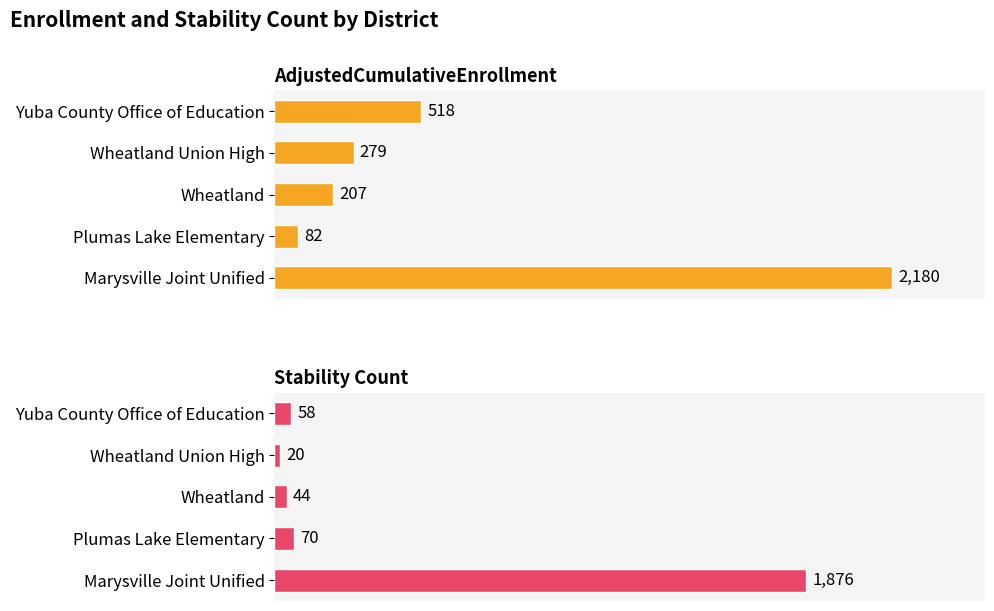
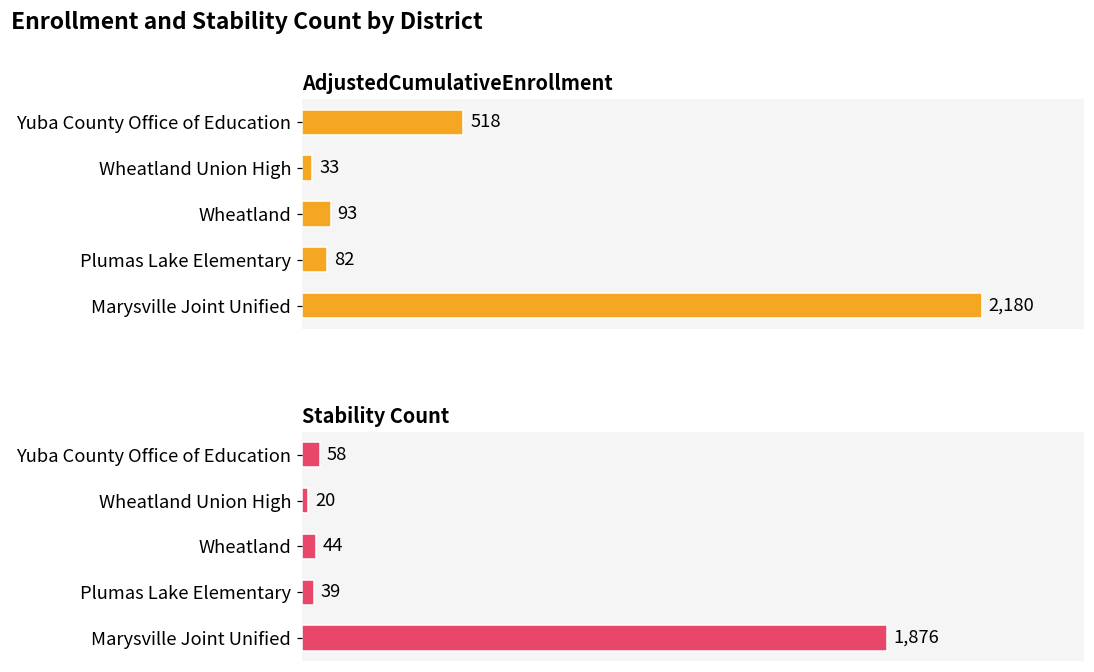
  {
    "AdjustedCumulativeEnrollment": {
      "Yuba County Office of Education": "518",
-     "Wheatland Union High": "279",
-     "Wheatland": "207",
+     "Wheatland Union High": "33",
+     "Wheatland": "93",
      "Plumas Lake Elementary": "82",
      "Marysville Joint Unified": "2,180"
    },
    "Stability Count": {
      "Yuba County Office of Education": "58",
      "Wheatland Union High": "20",
      "Wheatland": "44",
-     "Plumas Lake Elementary": "70",
+     "Plumas Lake Elementary": "39",
      "Marysville Joint Unified": "1,876"
    }
  }
